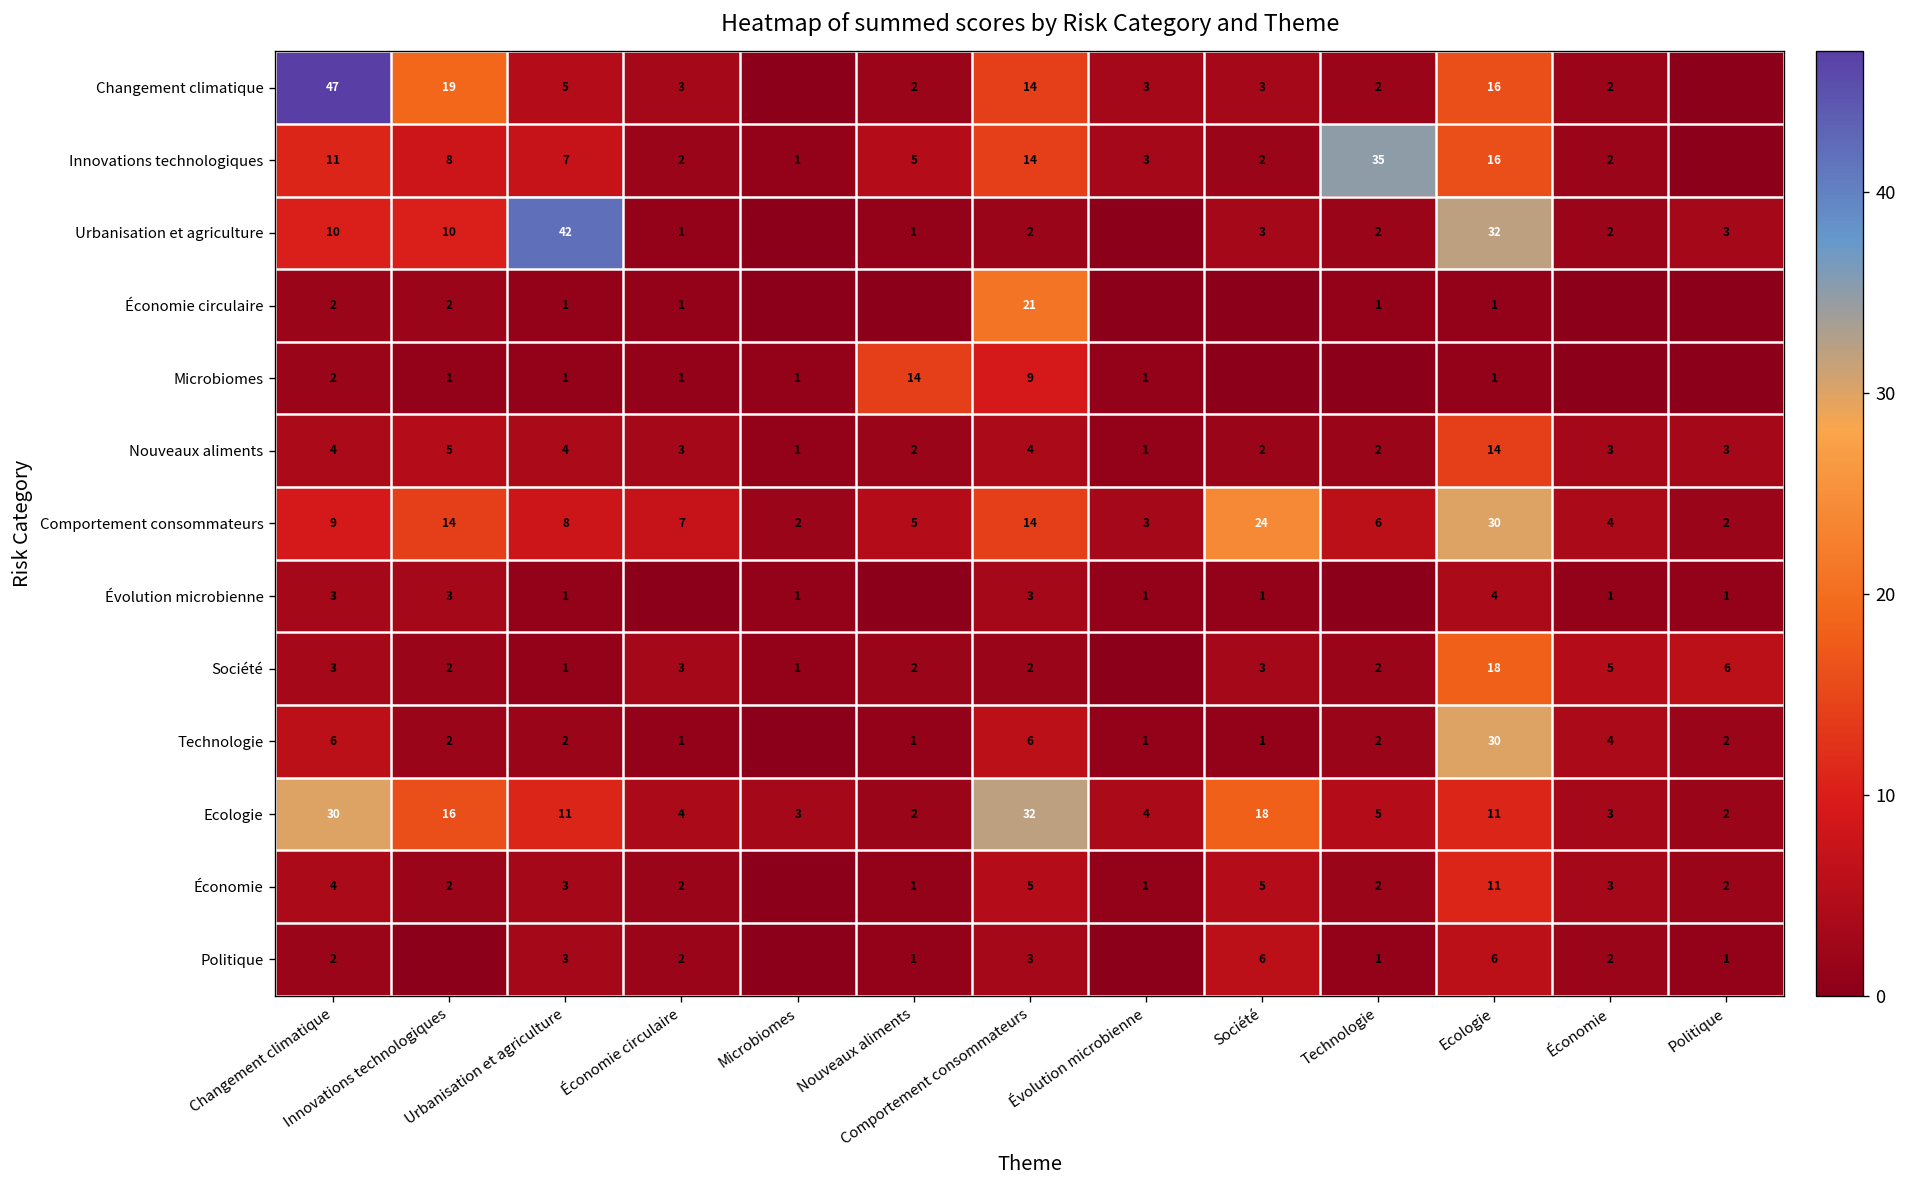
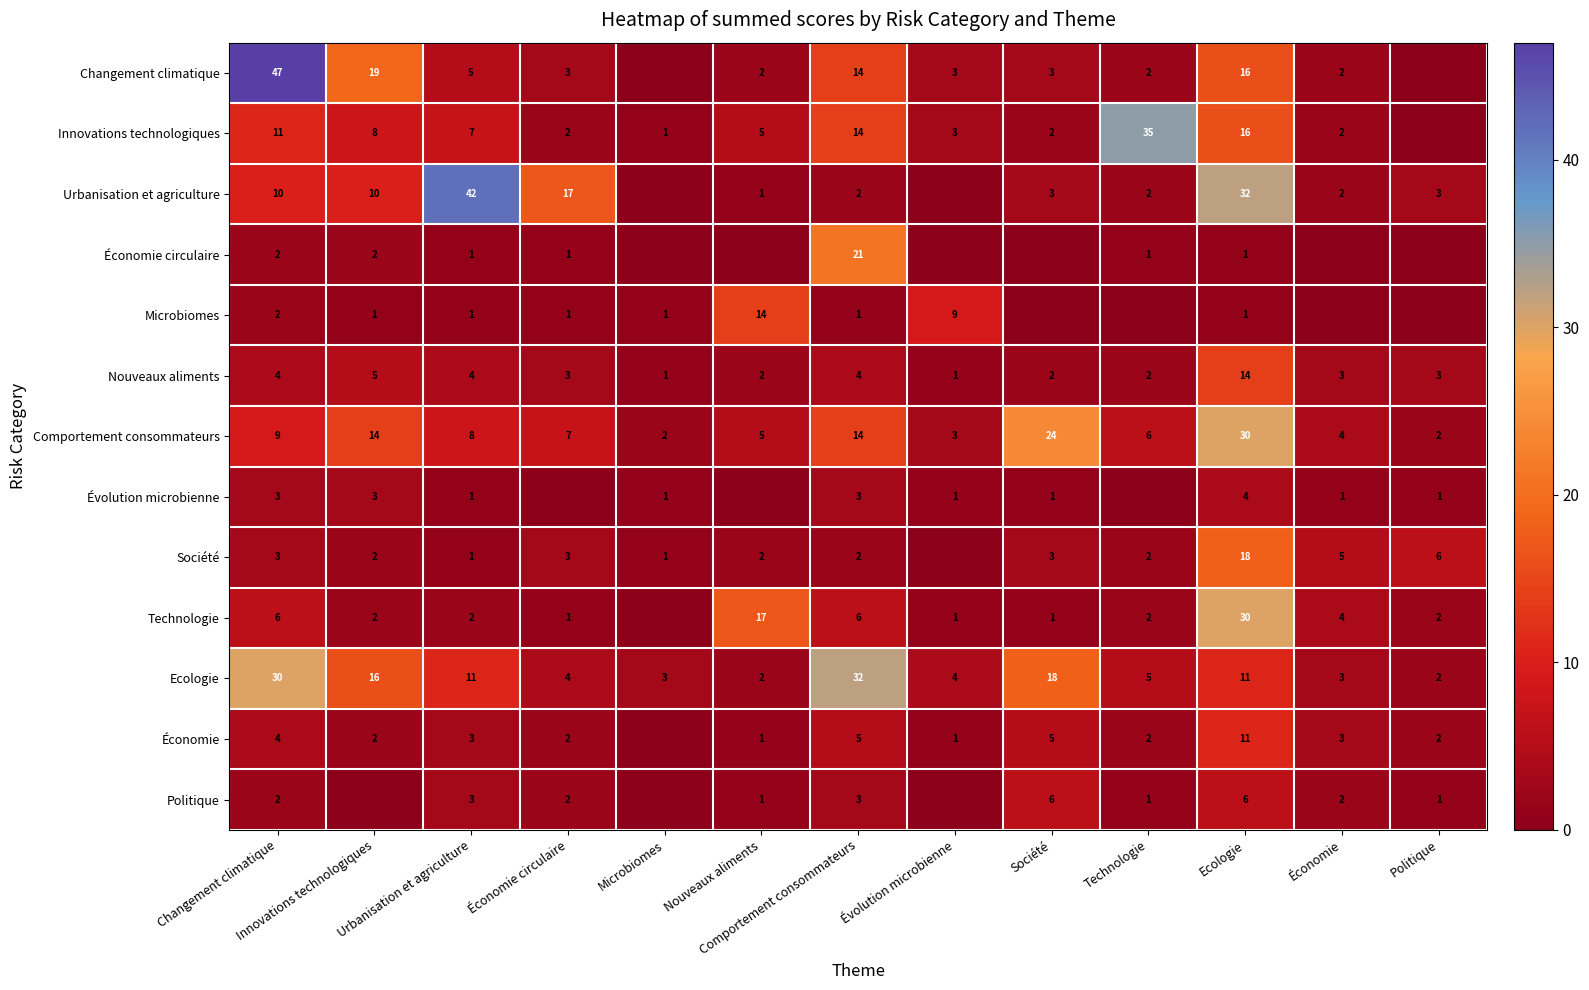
  {
    "Changement climatique": {
      "Changement climatique": 47,
      "Innovations technologiques": 19,
      "Urbanisation et agriculture": 5,
      "Économie circulaire": 3,
      "Nouveaux aliments": 2,
      "Comportement consommateurs": 14,
      "Évolution microbienne": 3,
      "Société": 3,
      "Technologie": 2,
      "Ecologie": 16,
      "Économie": 2
    },
    "Innovations technologiques": {
      "Changement climatique": 11,
      "Innovations technologiques": 8,
      "Urbanisation et agriculture": 7,
      "Économie circulaire": 2,
      "Microbiomes": 1,
      "Nouveaux aliments": 5,
      "Comportement consommateurs": 14,
      "Évolution microbienne": 3,
      "Société": 2,
      "Technologie": 35,
      "Ecologie": 16,
      "Économie": 2
    },
    "Urbanisation et agriculture": {
      "Changement climatique": 10,
      "Innovations technologiques": 10,
      "Urbanisation et agriculture": 42,
-     "Économie circulaire": 1,
+     "Économie circulaire": 17,
      "Nouveaux aliments": 1,
      "Comportement consommateurs": 2,
      "Société": 3,
      "Technologie": 2,
      "Ecologie": 32,
      "Économie": 2,
      "Politique": 3
    },
    "Économie circulaire": {
      "Changement climatique": 2,
      "Innovations technologiques": 2,
      "Urbanisation et agriculture": 1,
      "Économie circulaire": 1,
      "Comportement consommateurs": 21,
      "Technologie": 1,
      "Ecologie": 1
    },
    "Microbiomes": {
      "Changement climatique": 2,
      "Innovations technologiques": 1,
      "Urbanisation et agriculture": 1,
      "Économie circulaire": 1,
      "Microbiomes": 1,
      "Nouveaux aliments": 14,
-     "Comportement consommateurs": 9,
-     "Évolution microbienne": 1,
+     "Comportement consommateurs": 1,
+     "Évolution microbienne": 9,
      "Ecologie": 1
    },
    "Nouveaux aliments": {
      "Changement climatique": 4,
      "Innovations technologiques": 5,
      "Urbanisation et agriculture": 4,
      "Économie circulaire": 3,
      "Microbiomes": 1,
      "Nouveaux aliments": 2,
      "Comportement consommateurs": 4,
      "Évolution microbienne": 1,
      "Société": 2,
      "Technologie": 2,
      "Ecologie": 14,
      "Économie": 3,
      "Politique": 3
    },
    "Comportement consommateurs": {
      "Changement climatique": 9,
      "Innovations technologiques": 14,
      "Urbanisation et agriculture": 8,
      "Économie circulaire": 7,
      "Microbiomes": 2,
      "Nouveaux aliments": 5,
      "Comportement consommateurs": 14,
      "Évolution microbienne": 3,
      "Société": 24,
      "Technologie": 6,
      "Ecologie": 30,
      "Économie": 4,
      "Politique": 2
    },
    "Évolution microbienne": {
      "Changement climatique": 3,
      "Innovations technologiques": 3,
      "Urbanisation et agriculture": 1,
      "Microbiomes": 1,
      "Comportement consommateurs": 3,
      "Évolution microbienne": 1,
      "Société": 1,
      "Ecologie": 4,
      "Économie": 1,
      "Politique": 1
    },
    "Société": {
      "Changement climatique": 3,
      "Innovations technologiques": 2,
      "Urbanisation et agriculture": 1,
      "Économie circulaire": 3,
      "Microbiomes": 1,
      "Nouveaux aliments": 2,
      "Comportement consommateurs": 2,
      "Société": 3,
      "Technologie": 2,
      "Ecologie": 18,
      "Économie": 5,
      "Politique": 6
    },
    "Technologie": {
      "Changement climatique": 6,
      "Innovations technologiques": 2,
      "Urbanisation et agriculture": 2,
      "Économie circulaire": 1,
-     "Nouveaux aliments": 1,
+     "Nouveaux aliments": 17,
      "Comportement consommateurs": 6,
      "Évolution microbienne": 1,
      "Société": 1,
      "Technologie": 2,
      "Ecologie": 30,
      "Économie": 4,
      "Politique": 2
    },
    "Ecologie": {
      "Changement climatique": 30,
      "Innovations technologiques": 16,
      "Urbanisation et agriculture": 11,
      "Économie circulaire": 4,
      "Microbiomes": 3,
      "Nouveaux aliments": 2,
      "Comportement consommateurs": 32,
      "Évolution microbienne": 4,
      "Société": 18,
      "Technologie": 5,
      "Ecologie": 11,
      "Économie": 3,
      "Politique": 2
    },
    "Économie": {
      "Changement climatique": 4,
      "Innovations technologiques": 2,
      "Urbanisation et agriculture": 3,
      "Économie circulaire": 2,
      "Nouveaux aliments": 1,
      "Comportement consommateurs": 5,
      "Évolution microbienne": 1,
      "Société": 5,
      "Technologie": 2,
      "Ecologie": 11,
      "Économie": 3,
      "Politique": 2
    },
    "Politique": {
      "Changement climatique": 2,
      "Urbanisation et agriculture": 3,
      "Économie circulaire": 2,
      "Nouveaux aliments": 1,
      "Comportement consommateurs": 3,
      "Société": 6,
      "Technologie": 1,
      "Ecologie": 6,
      "Économie": 2,
      "Politique": 1
    }
  }
